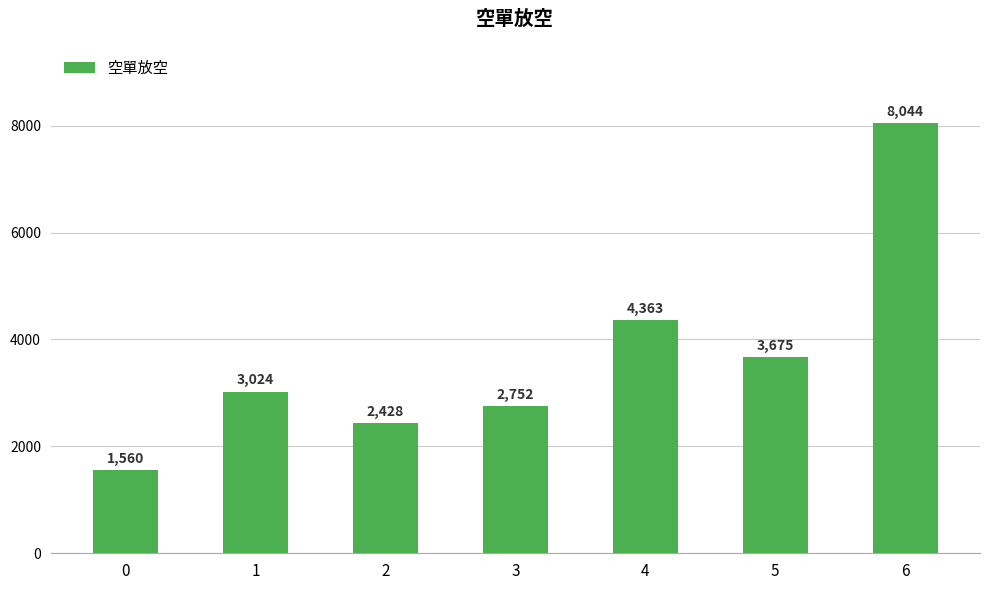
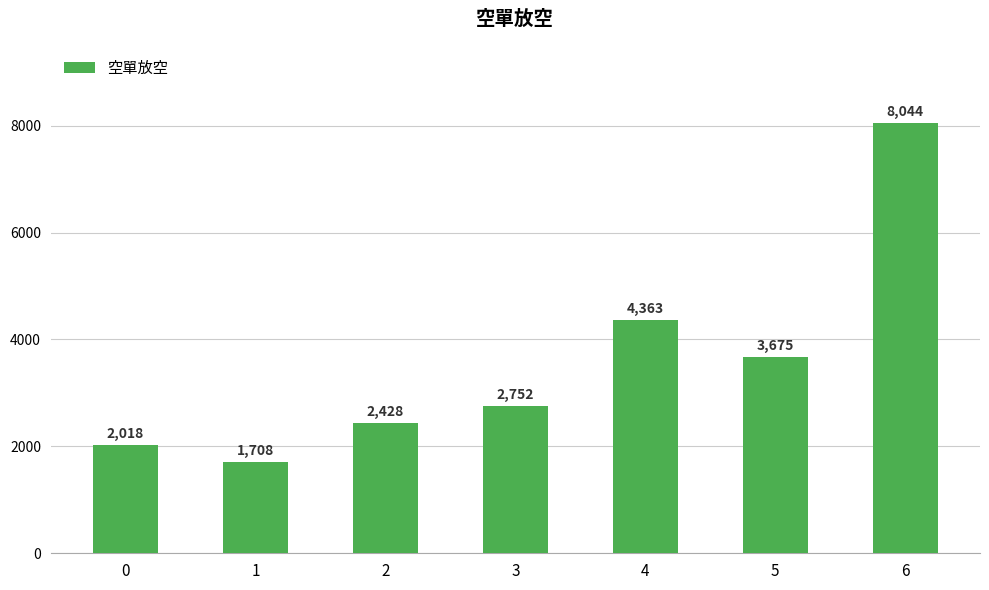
  {
-   "0": "1,560",
-   "1": "3,024",
+   "0": "2,018",
+   "1": "1,708",
    "2": "2,428",
    "3": "2,752",
    "4": "4,363",
    "5": "3,675",
    "6": "8,044"
  }
